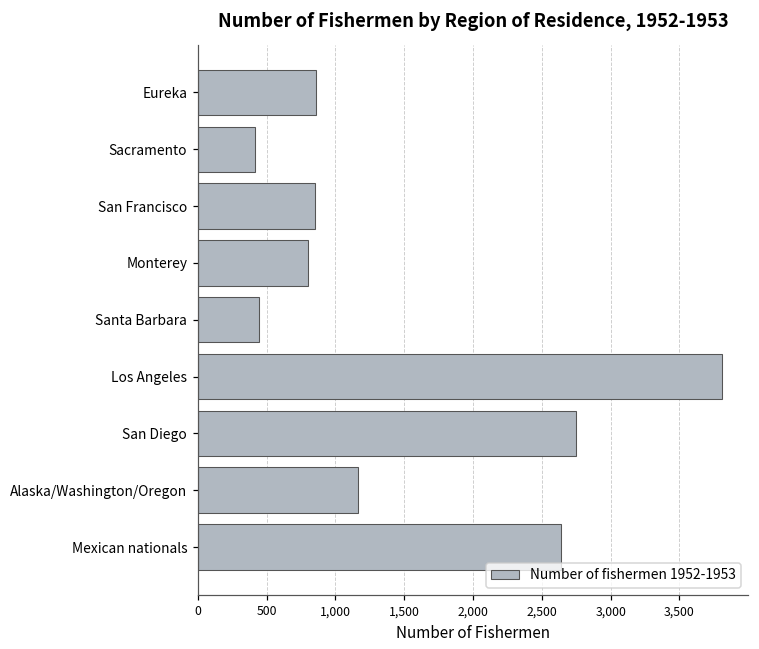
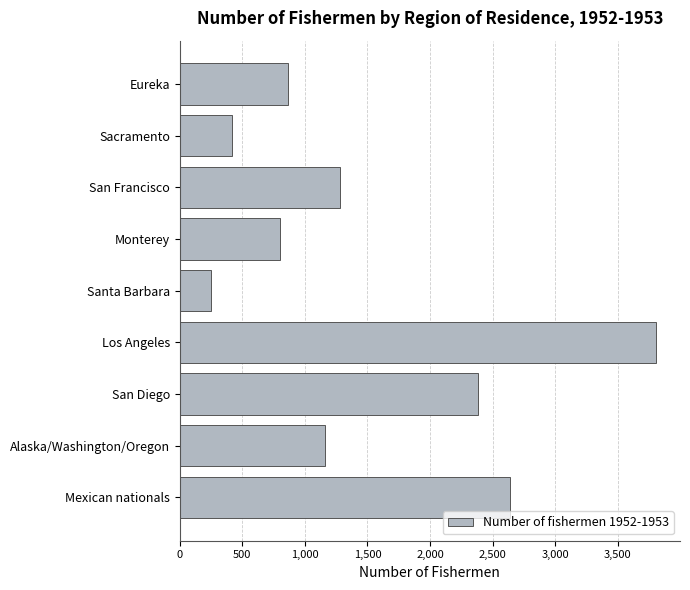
  {
    "Eureka": "860",
    "Sacramento": "410",
-   "San Francisco": "850",
+   "San Francisco": "1,280",
    "Monterey": "800",
-   "Santa Barbara": "450",
+   "Santa Barbara": "250",
    "Los Angeles": "3,810",
-   "San Diego": "2,750",
+   "San Diego": "2,390",
    "Alaska/Washington/Oregon": "1,160",
    "Mexican nationals": "2,640"
  }
